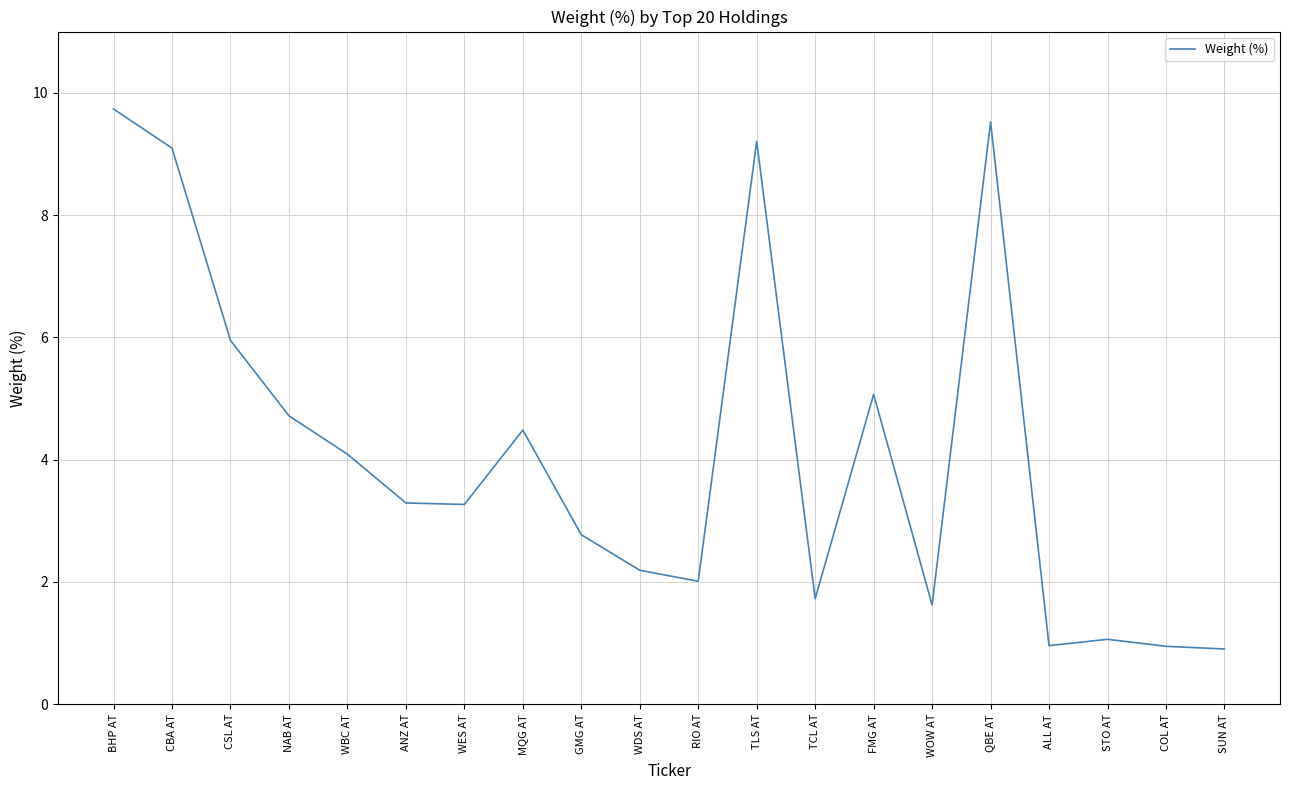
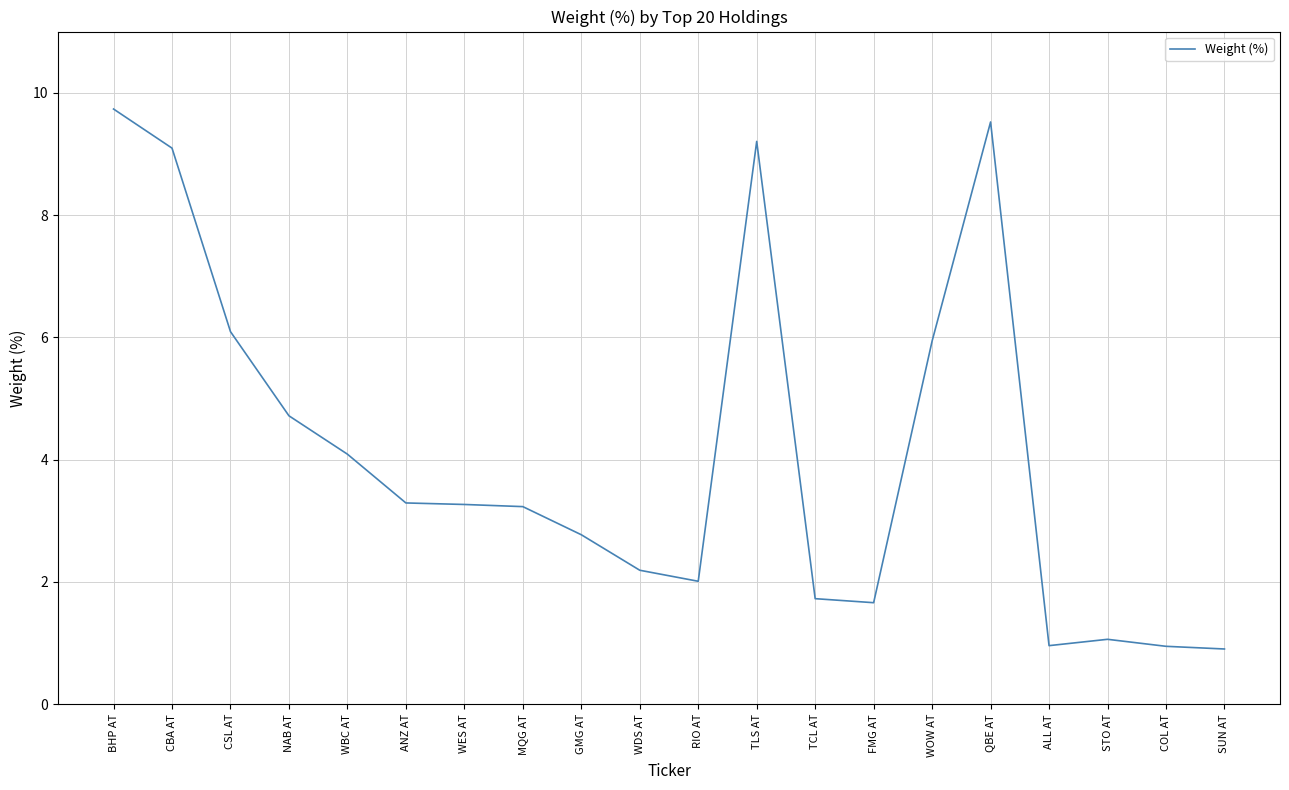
  {
    "BHP AT": 9.7,
    "CBA AT": 9.1,
-   "CSL AT": 6.0,
+   "CSL AT": 6.1,
    "NAB AT": 4.7,
    "WBC AT": 4.1,
    "ANZ AT": 3.3,
    "WES AT": 3.3,
-   "MQG AT": 4.5,
+   "MQG AT": 3.2,
    "GMG AT": 2.8,
    "WDS AT": 2.2,
    "RIO AT": 2.0,
    "TLS AT": 9.2,
    "TCL AT": 1.7,
-   "FMG AT": 5.1,
-   "WOW AT": 1.6,
+   "FMG AT": 1.7,
+   "WOW AT": 5.9,
    "QBE AT": 9.5,
    "ALL AT": 1.0,
    "STO AT": 1.1,
    "COL AT": 0.9,
    "SUN AT": 0.9
  }
